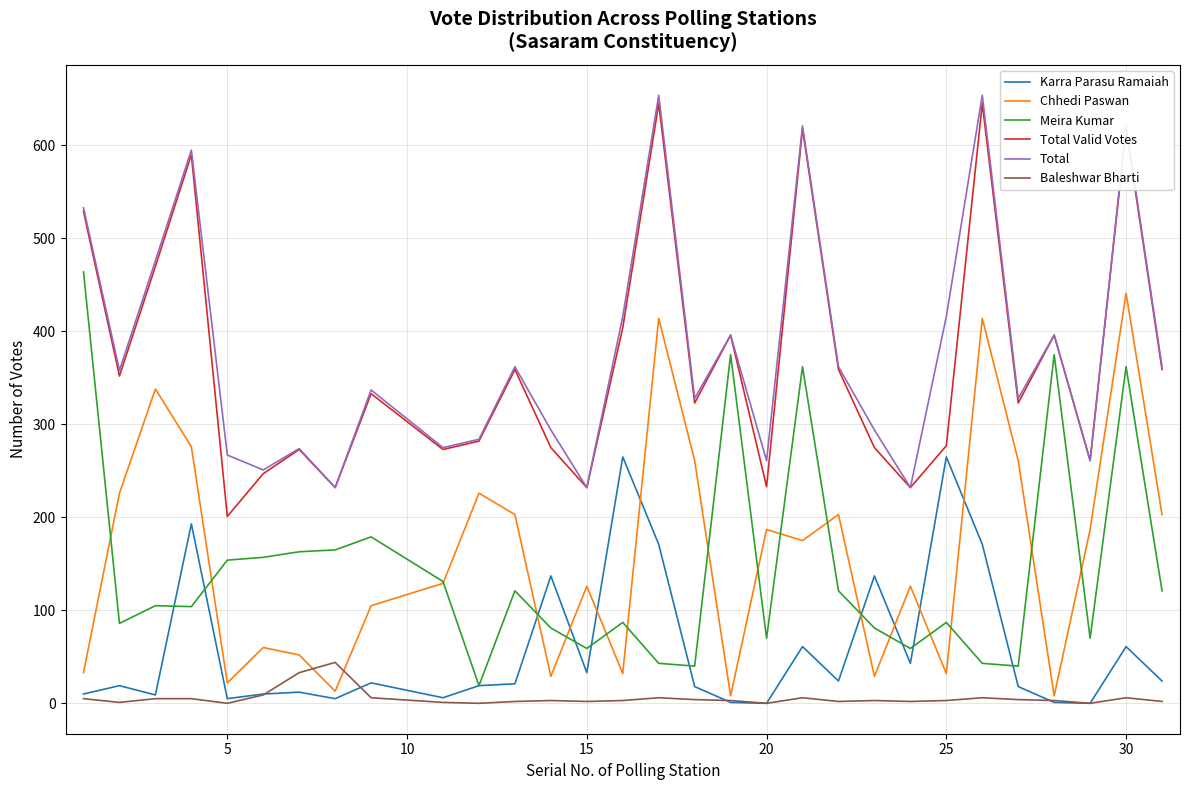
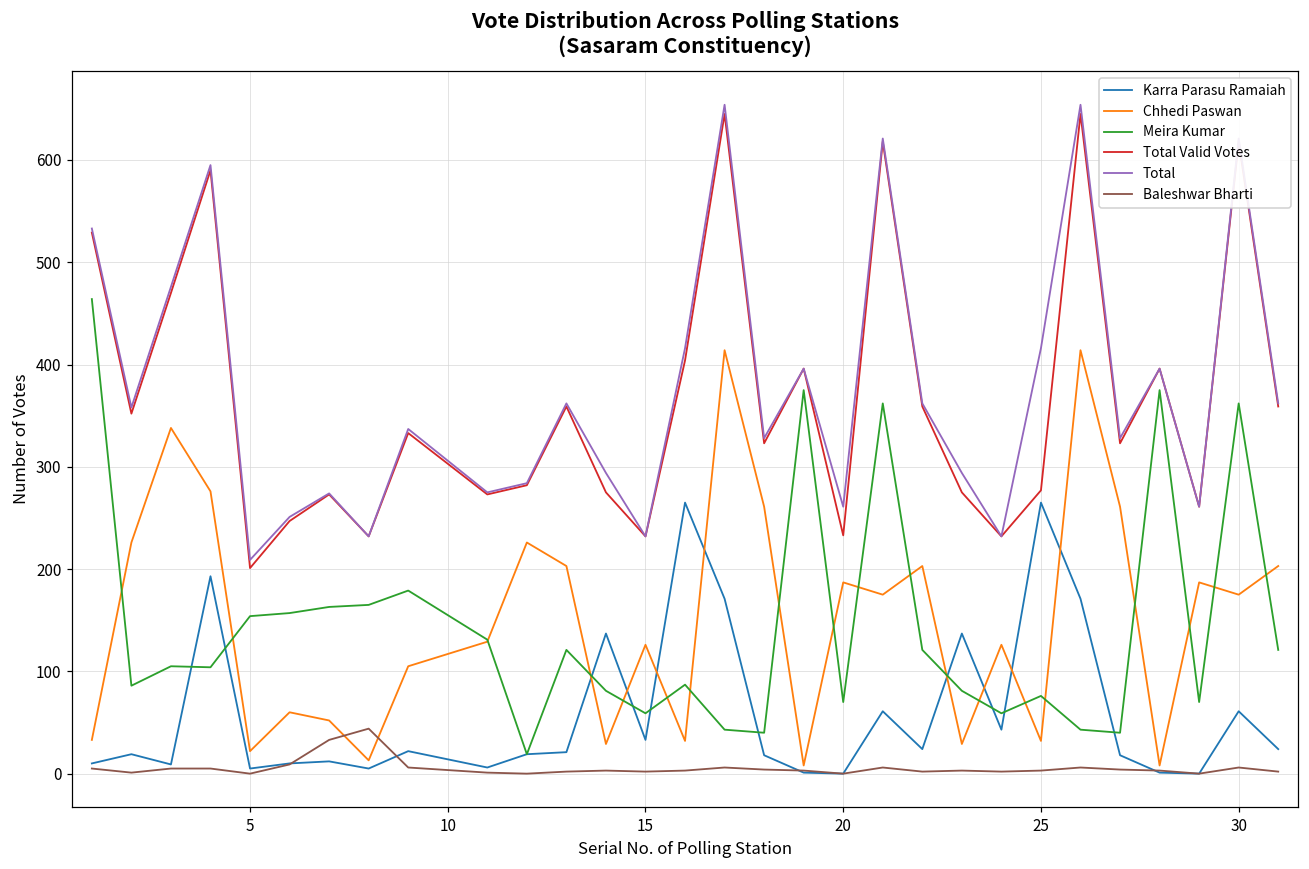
  {
    "Karra Parasu Ramaiah": {
      "5": 10,
      "15": 30,
      "25": 270,
      "30": 60
    },
    "Chhedi Paswan": {
      "5": 20,
      "15": 130,
      "20": 190,
      "25": 30,
-     "30": 440
+     "30": 180
    },
    "Meira Kumar": {
      "5": 150,
      "15": 60,
      "20": 70,
-     "25": 90,
+     "25": 80,
      "30": 360
    },
    "Total Valid Votes": {
      "5": 200,
      "20": 230,
      "25": 280
    },
    "Total": {
-     "5": 270,
+     "5": 210,
      "20": 260,
      "25": 420
    },
    "Baleshwar Bharti": {
      "5": 0,
      "15": 0,
      "25": 0,
      "30": 10
    }
  }
